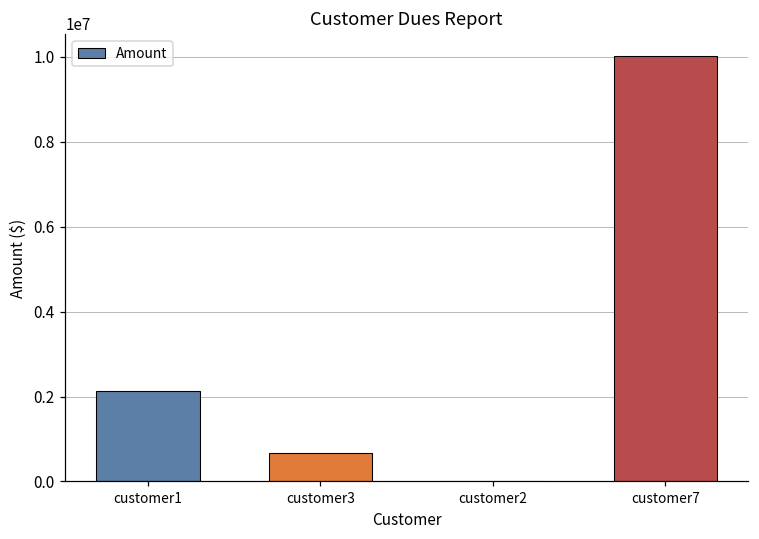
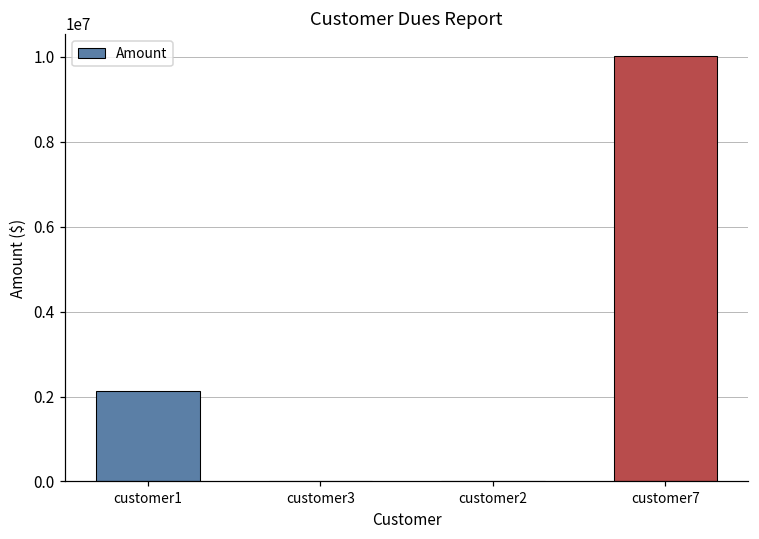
  {
    "customer1": 2100000,
-   "customer3": 700000,
+   "customer3": 0,
    "customer7": 10000000
  }
